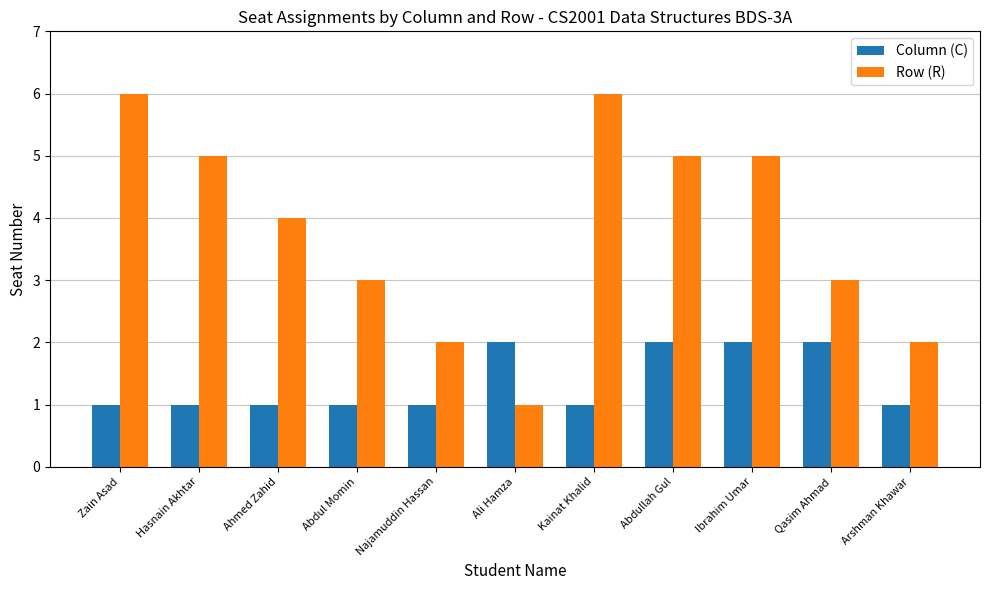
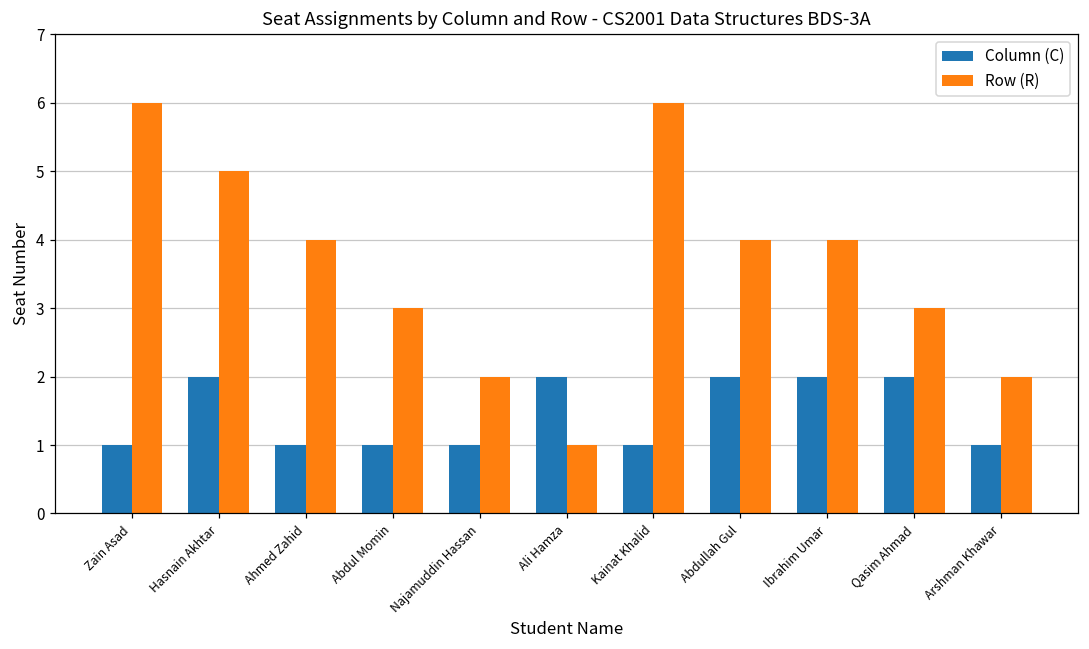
  {
    "Column (C)": {
      "Zain Asad": 1,
-     "Hasnain Akhtar": 1,
+     "Hasnain Akhtar": 2,
      "Ahmed Zahid": 1,
      "Abdul Momin": 1,
      "Najamuddin Hassan": 1,
      "Ali Hamza": 2,
      "Kainat Khalid": 1,
      "Abdullah Gul": 2,
      "Ibrahim Umar": 2,
      "Qasim Ahmad": 2,
      "Arshman Khawar": 1
    },
    "Row (R)": {
      "Zain Asad": 6,
      "Hasnain Akhtar": 5,
      "Ahmed Zahid": 4,
      "Abdul Momin": 3,
      "Najamuddin Hassan": 2,
      "Ali Hamza": 1,
      "Kainat Khalid": 6,
-     "Abdullah Gul": 5,
-     "Ibrahim Umar": 5,
+     "Abdullah Gul": 4,
+     "Ibrahim Umar": 4,
      "Qasim Ahmad": 3,
      "Arshman Khawar": 2
    }
  }
